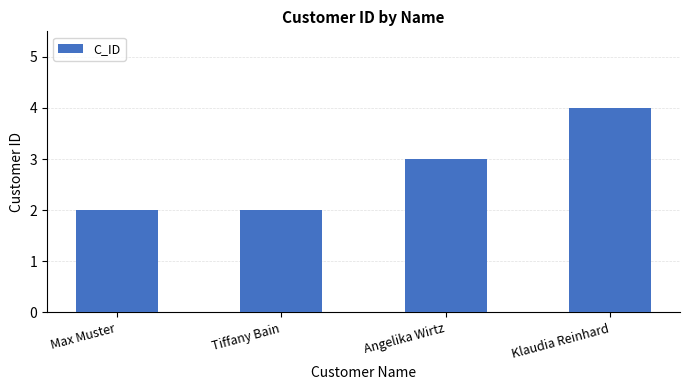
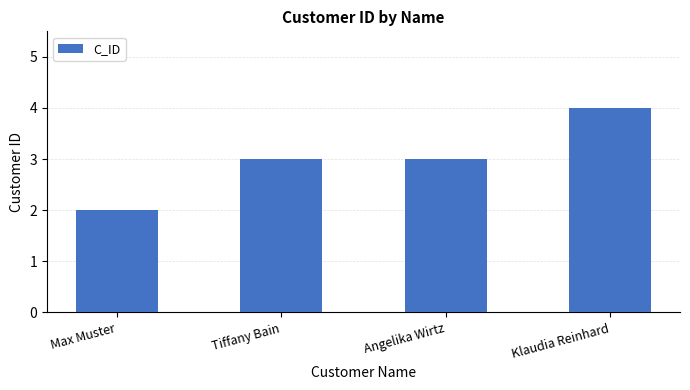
  {
    "Max Muster": 2,
-   "Tiffany Bain": 2,
+   "Tiffany Bain": 3,
    "Angelika Wirtz": 3,
    "Klaudia Reinhard": 4
  }
